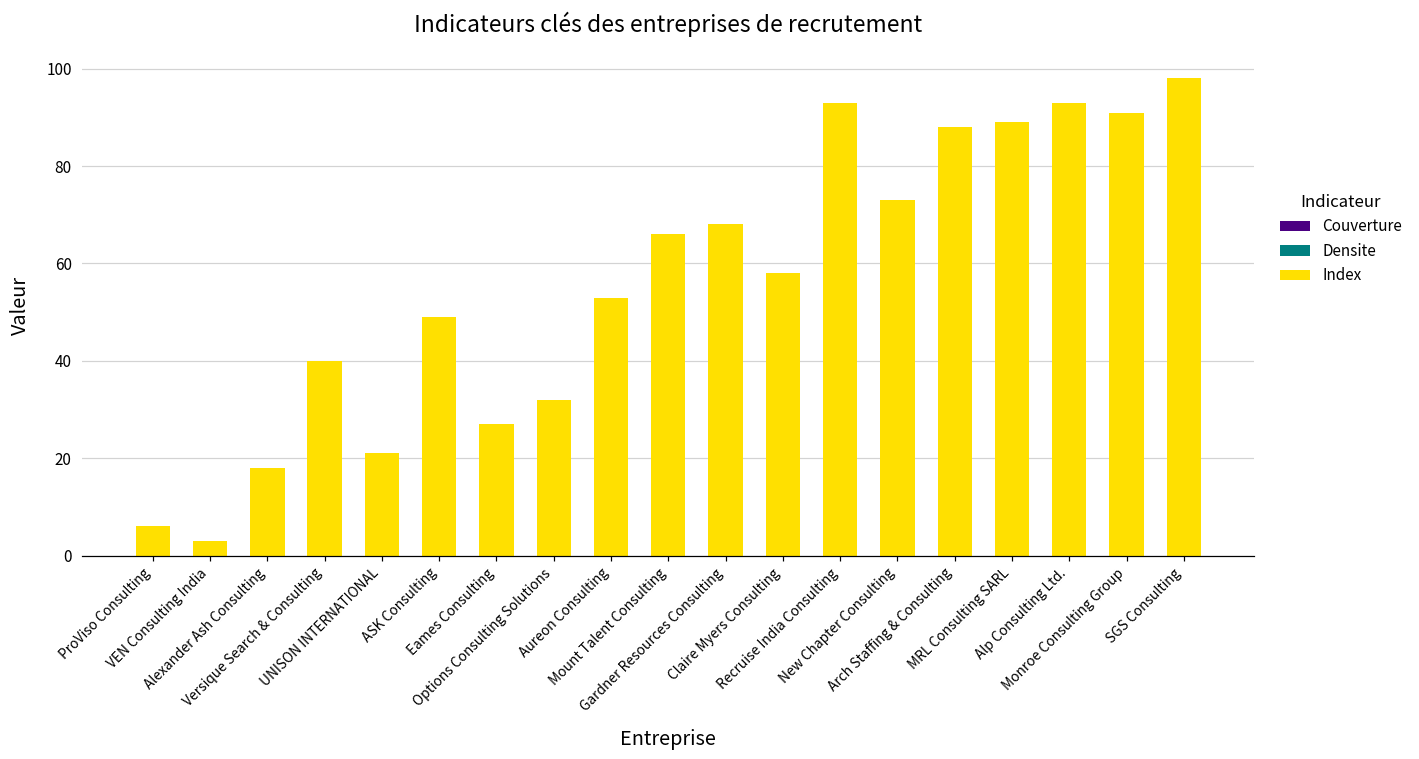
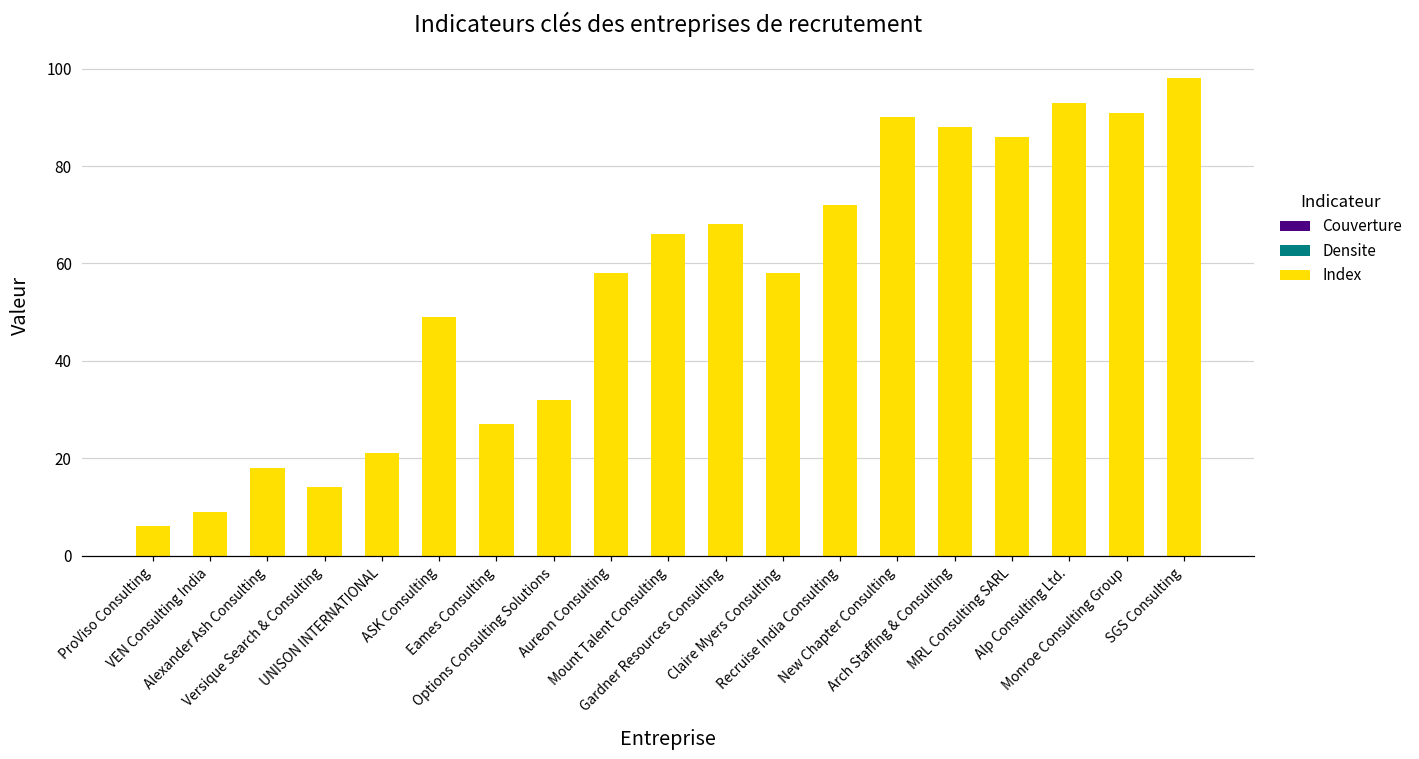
  {
    "ProViso Consulting": 6,
-   "VEN Consulting India": 3,
+   "VEN Consulting India": 9,
    "Alexander Ash Consulting": 18,
-   "Versique Search & Consulting": 40,
+   "Versique Search & Consulting": 14,
    "UNISON INTERNATIONAL": 21,
    "ASK Consulting": 49,
    "Eames Consulting": 27,
    "Options Consulting Solutions": 32,
-   "Aureon Consulting": 53,
+   "Aureon Consulting": 58,
    "Mount Talent Consulting": 66,
    "Gardner Resources Consulting": 68,
    "Claire Myers Consulting": 58,
-   "Recruise India Consulting": 93,
-   "New Chapter Consulting": 73,
+   "Recruise India Consulting": 72,
+   "New Chapter Consulting": 90,
    "Arch Staffing & Consulting": 88,
-   "MRL Consulting SARL": 89,
+   "MRL Consulting SARL": 86,
    "Alp Consulting Ltd.": 93,
    "Monroe Consulting Group": 91,
    "SGS Consulting": 98
  }
